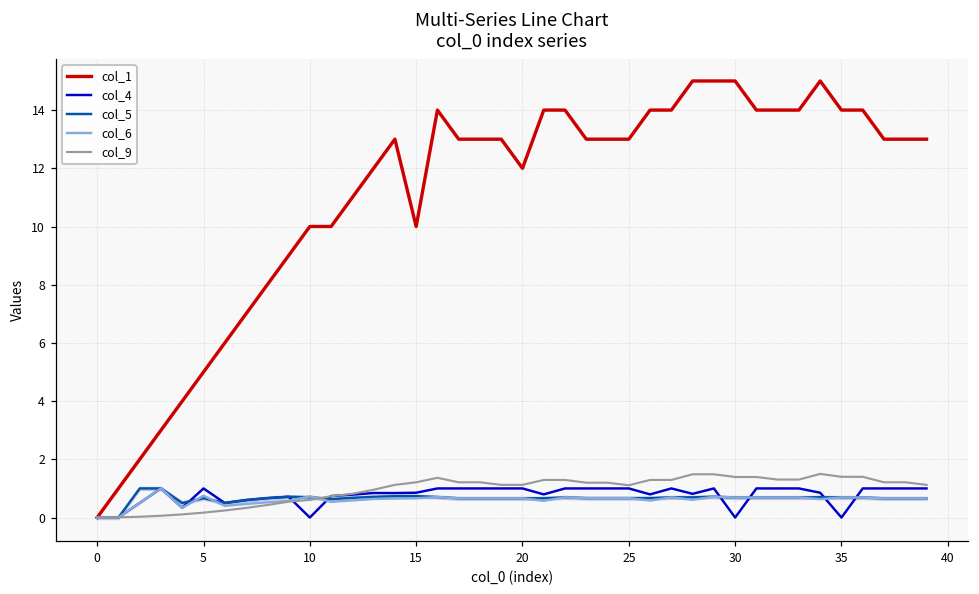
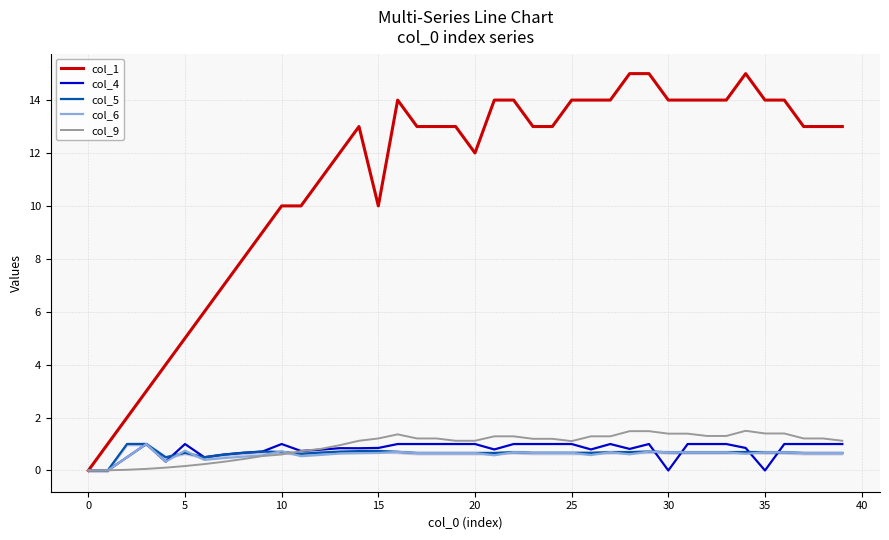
  {
    "col_1": {
      "5": 5,
      "10": 10,
      "15": 10,
      "20": 12,
-     "25": 13,
-     "30": 15,
+     "25": 14,
+     "30": 14,
      "35": 14
    },
    "col_4": {
      "5": 1,
-     "10": 0,
+     "10": 1,
      "20": 1,
      "25": 1,
      "30": 0,
      "35": 0
    }
  }
